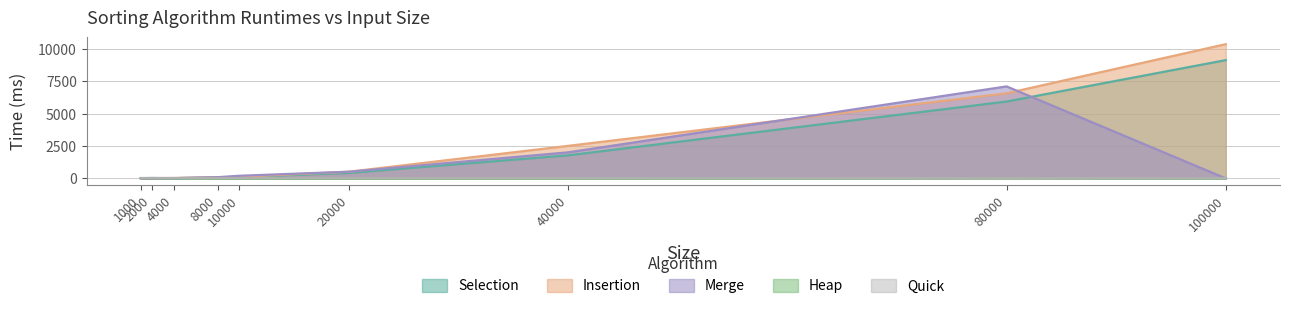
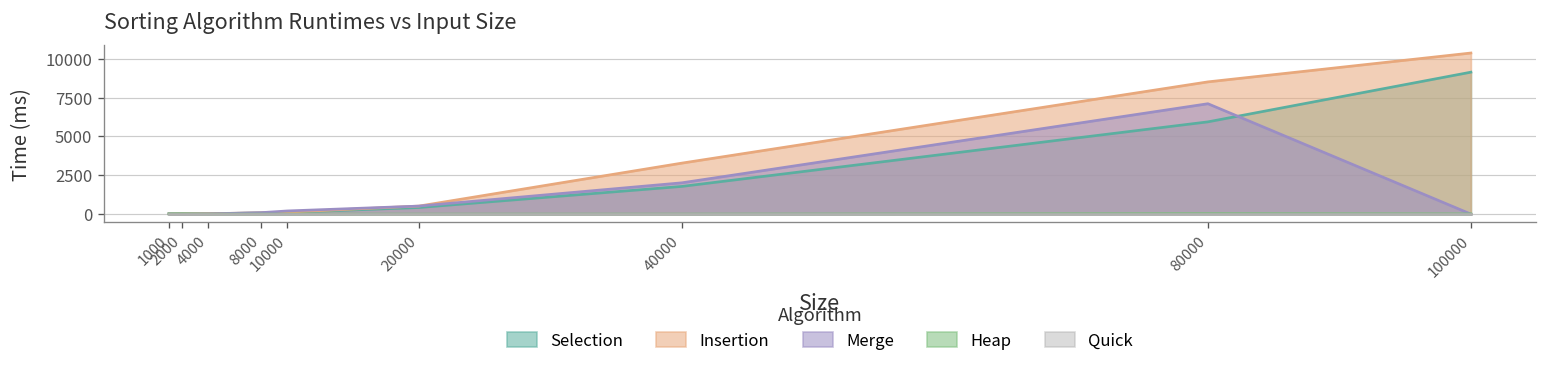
  {
    "Insertion": {
-     "40000": 2500,
-     "80000": 6600,
+     "40000": 3300,
+     "80000": 8500,
      "100000": 10400
    }
  }
